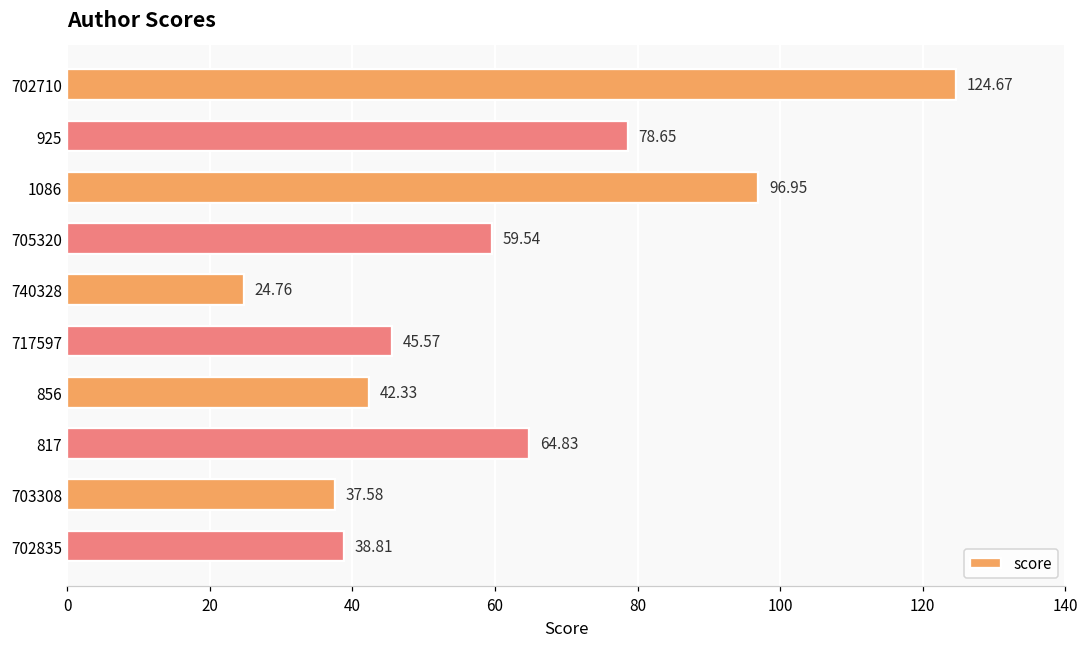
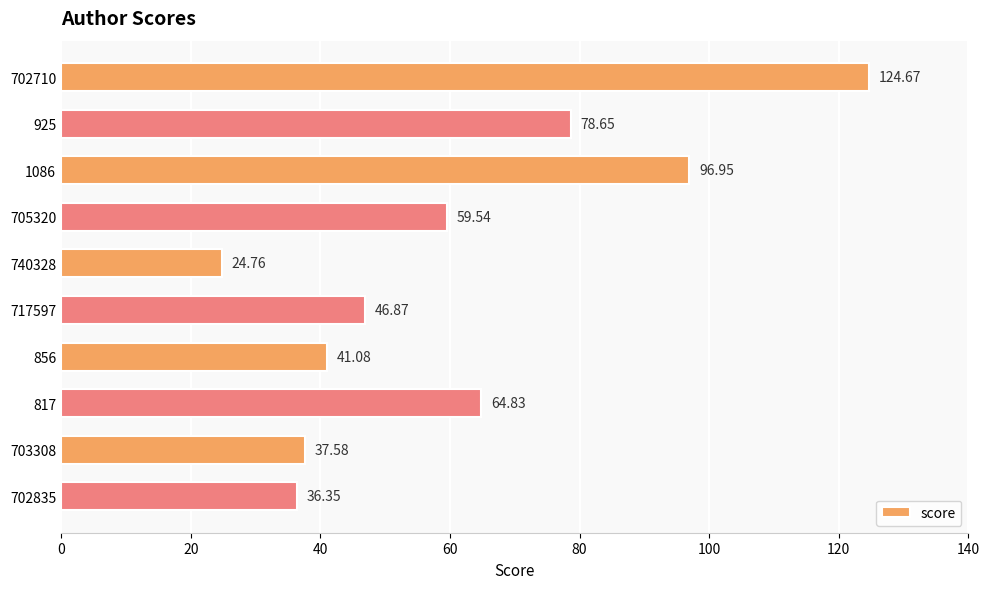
  {
    "702710": 124.67,
    "925": 78.65,
    "1086": 96.95,
    "705320": 59.54,
    "740328": 24.76,
-   "717597": 45.57,
-   "856": 42.33,
+   "717597": 46.87,
+   "856": 41.08,
    "817": 64.83,
    "703308": 37.58,
-   "702835": 38.81
+   "702835": 36.35
  }
